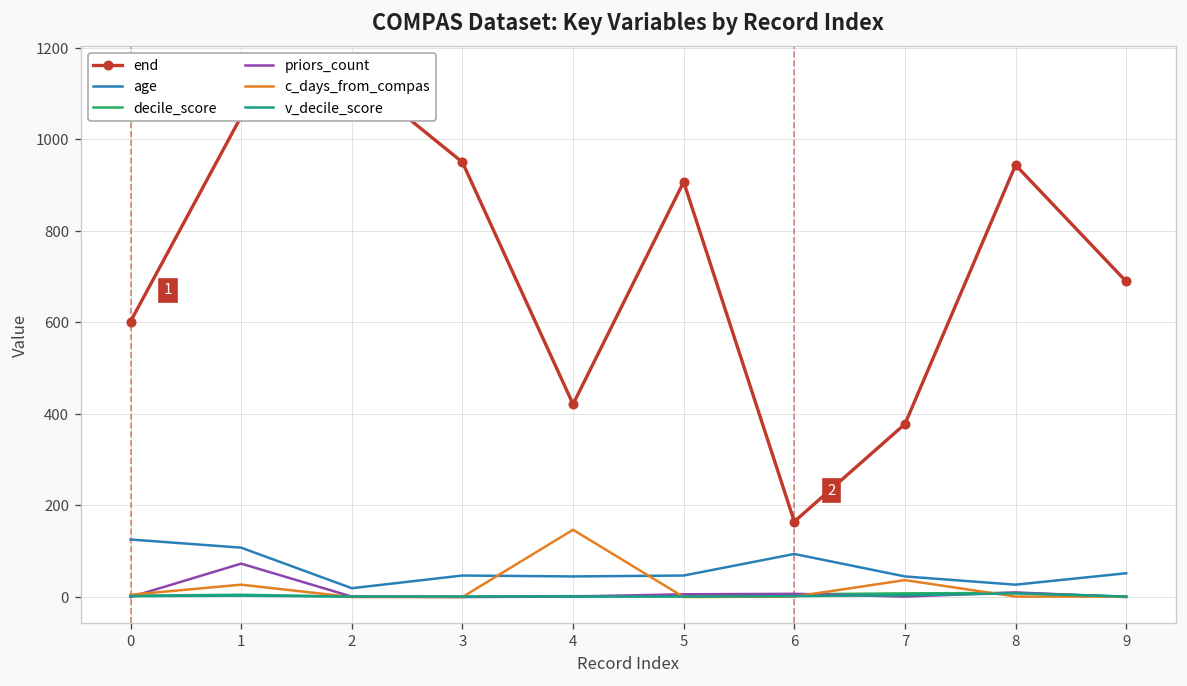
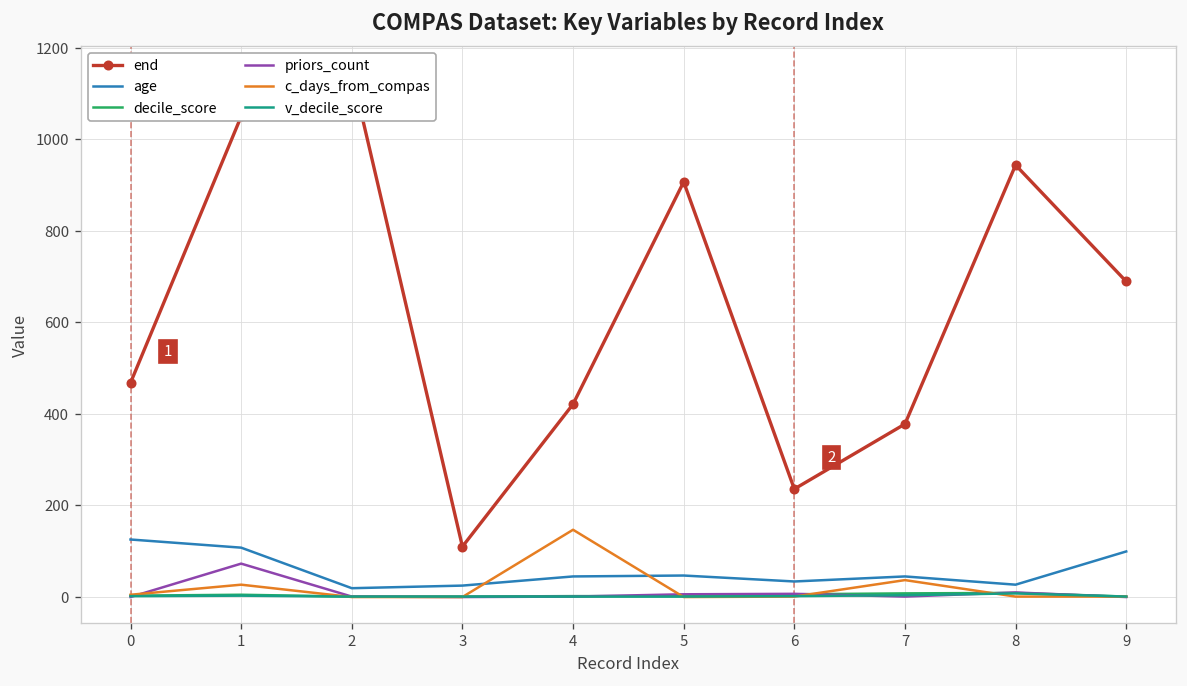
  {
    "end": {
-     "0": 600,
-     "3": 950,
+     "0": 470,
+     "3": 110,
      "4": 420,
      "5": 910,
-     "6": 160,
+     "6": 240,
      "7": 380,
      "8": 940,
      "9": 690
    },
    "age": {
      "0": 130,
      "1": 110,
      "2": 20,
-     "3": 50,
+     "3": 30,
      "4": 50,
      "5": 50,
-     "6": 90,
+     "6": 30,
      "7": 50,
      "8": 30,
-     "9": 50
+     "9": 100
    },
    "priors_count": {
      "1": 70
    },
    "c_days_from_compas": {
      "1": 30,
      "4": 150,
      "7": 40,
      "8": 0
    }
  }
